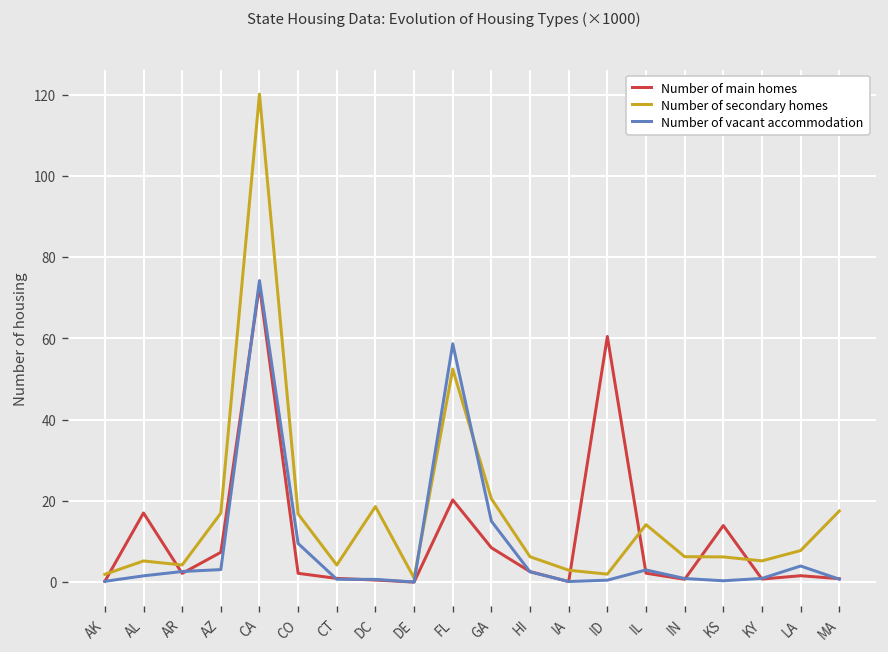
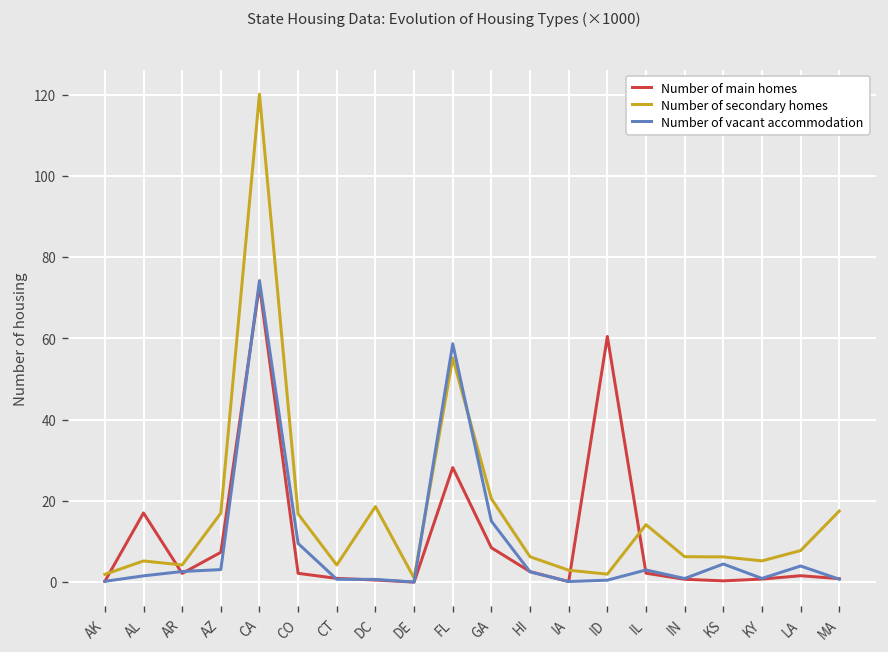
  {
    "Number of main homes": {
      "AL": 17,
      "AZ": 7,
      "CA": 73,
      "CO": 2,
-     "FL": 20,
+     "FL": 28,
      "GA": 8,
      "ID": 60,
      "IL": 2,
-     "KS": 14,
+     "KS": 0,
      "LA": 2
    },
    "Number of secondary homes": {
      "AK": 2,
      "AL": 5,
      "AR": 4,
      "AZ": 17,
      "CA": 120,
      "CO": 17,
      "CT": 4,
      "DC": 19,
      "DE": 1,
-     "FL": 52,
+     "FL": 55,
      "GA": 21,
      "HI": 6,
      "IA": 3,
      "ID": 2,
      "IL": 14,
      "IN": 6,
      "KS": 6,
      "KY": 5,
      "LA": 8,
      "MA": 18
    },
    "Number of vacant accommodation": {
      "AL": 2,
      "AZ": 3,
      "CA": 74,
      "CO": 10,
      "FL": 59,
      "GA": 15,
      "ID": 0,
      "IL": 3,
-     "KS": 0,
+     "KS": 4,
      "LA": 4
    }
  }
